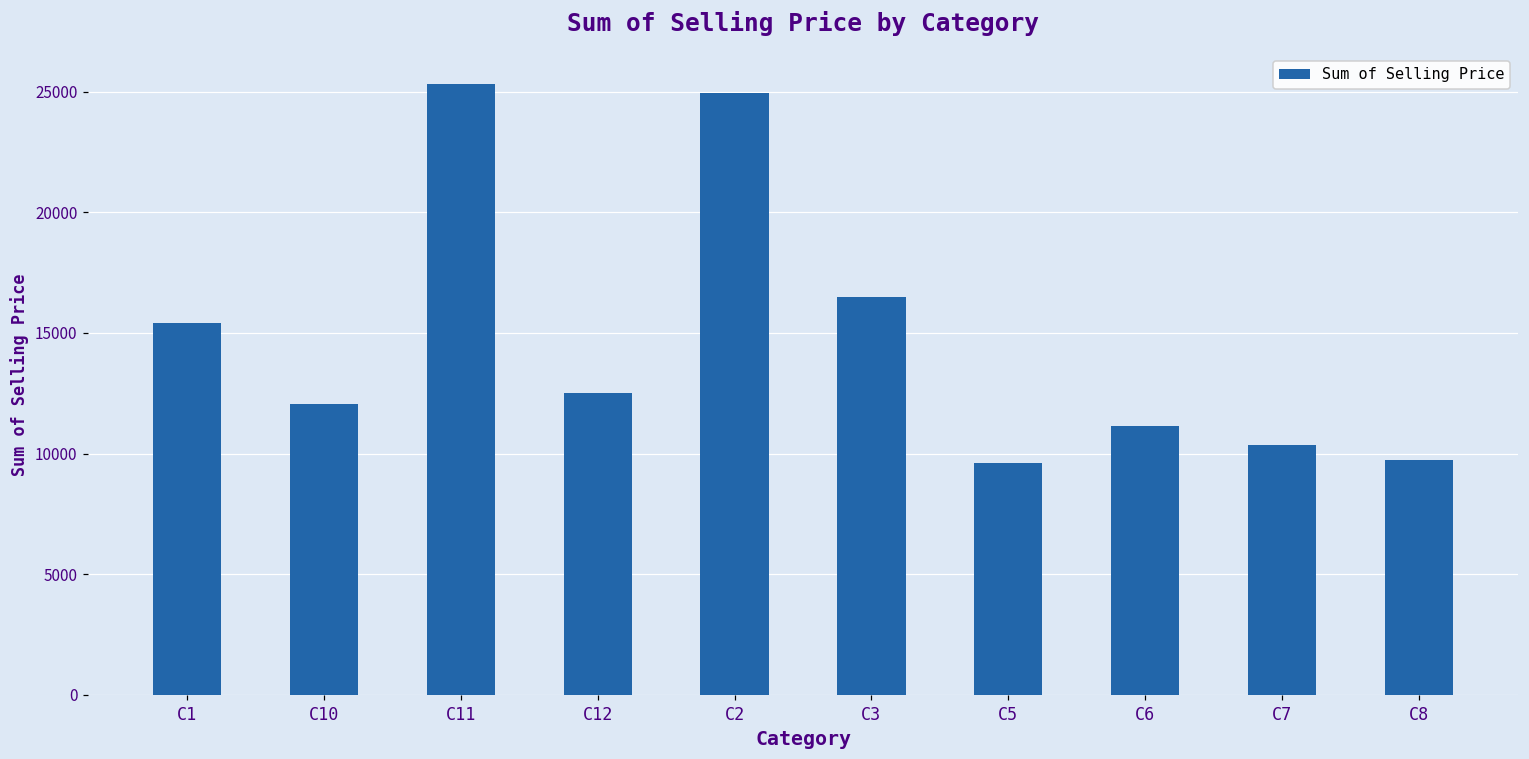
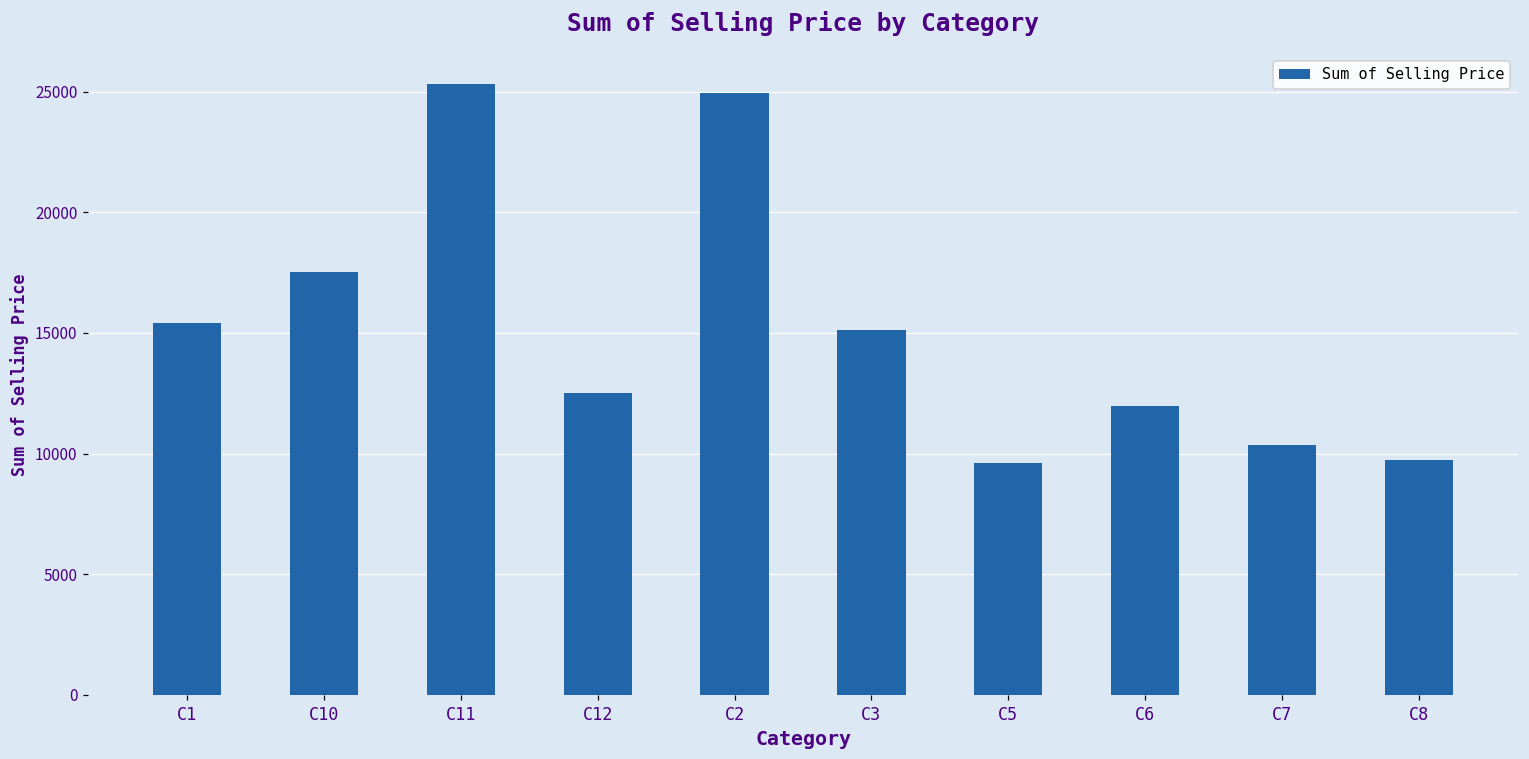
  {
    "C1": 15400,
-   "C10": 12100,
+   "C10": 17500,
    "C11": 25300,
    "C12": 12500,
    "C2": 24900,
-   "C3": 16500,
+   "C3": 15100,
    "C5": 9600,
-   "C6": 11100,
+   "C6": 12000,
    "C7": 10400,
    "C8": 9800
  }
